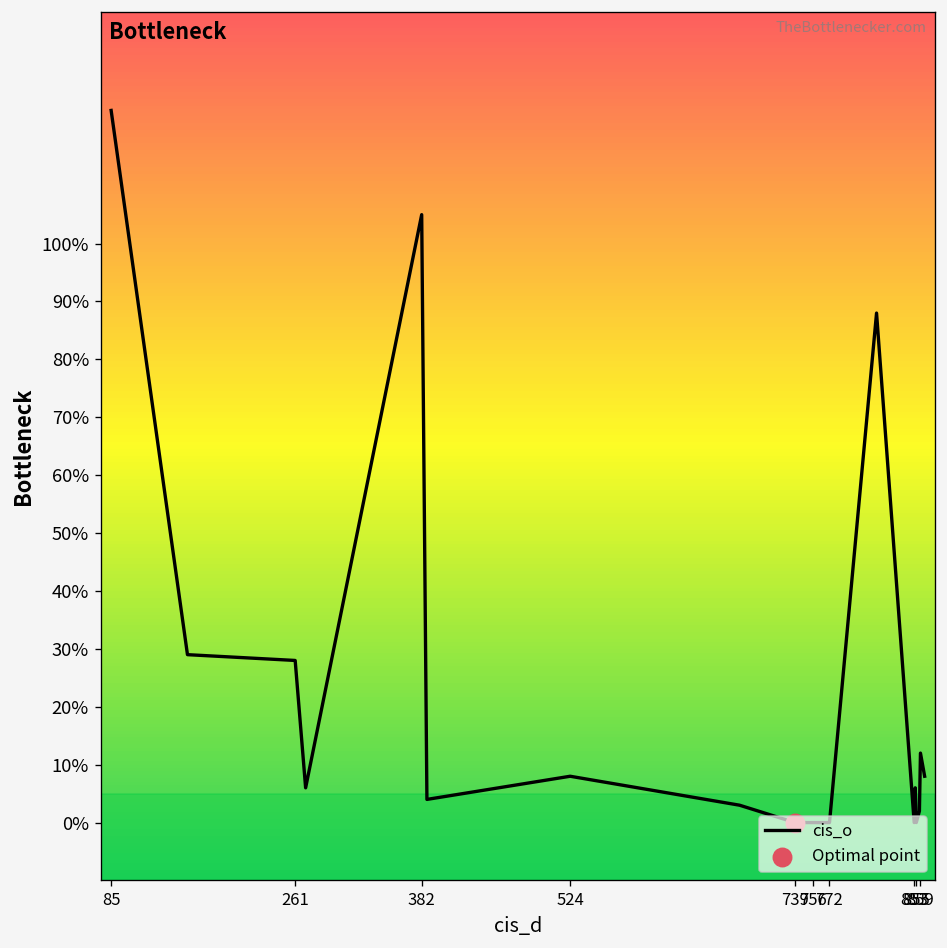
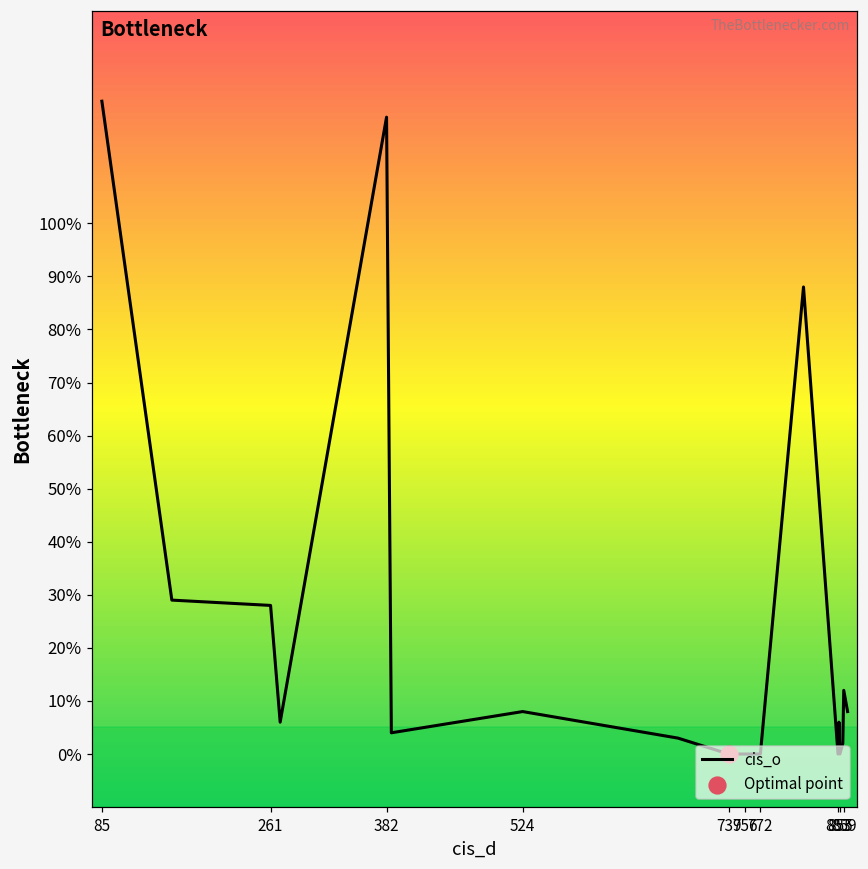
  {
    "cis_o": {
      "85": "123%",
      "261": "28%",
-     "382": "105%",
+     "382": "120%",
      "524": "8%"
    }
  }
